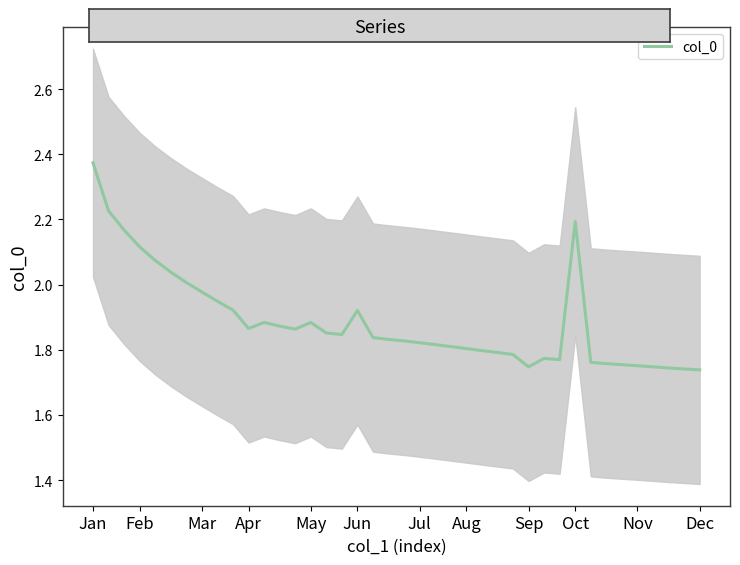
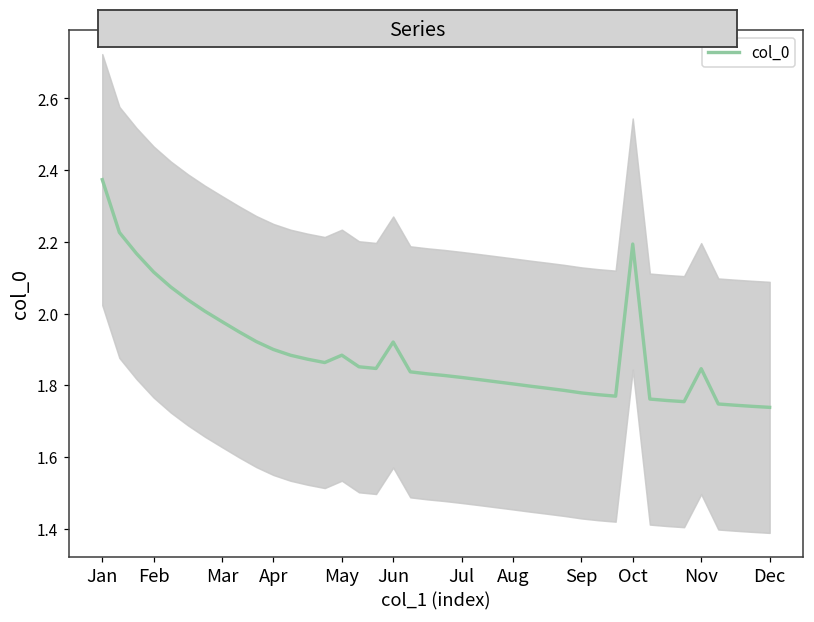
  {
    "col_0": {
      "Jan": 2.37,
      "Feb": 2.12,
      "Mar": 1.98,
-     "Apr": 1.87,
+     "Apr": 1.90,
      "May": 1.88,
      "Jun": 1.92,
      "Jul": 1.82,
      "Aug": 1.80,
-     "Sep": 1.75,
+     "Sep": 1.78,
      "Oct": 2.19,
-     "Nov": 1.75,
+     "Nov": 1.85,
      "Dec": 1.74
    }
  }
